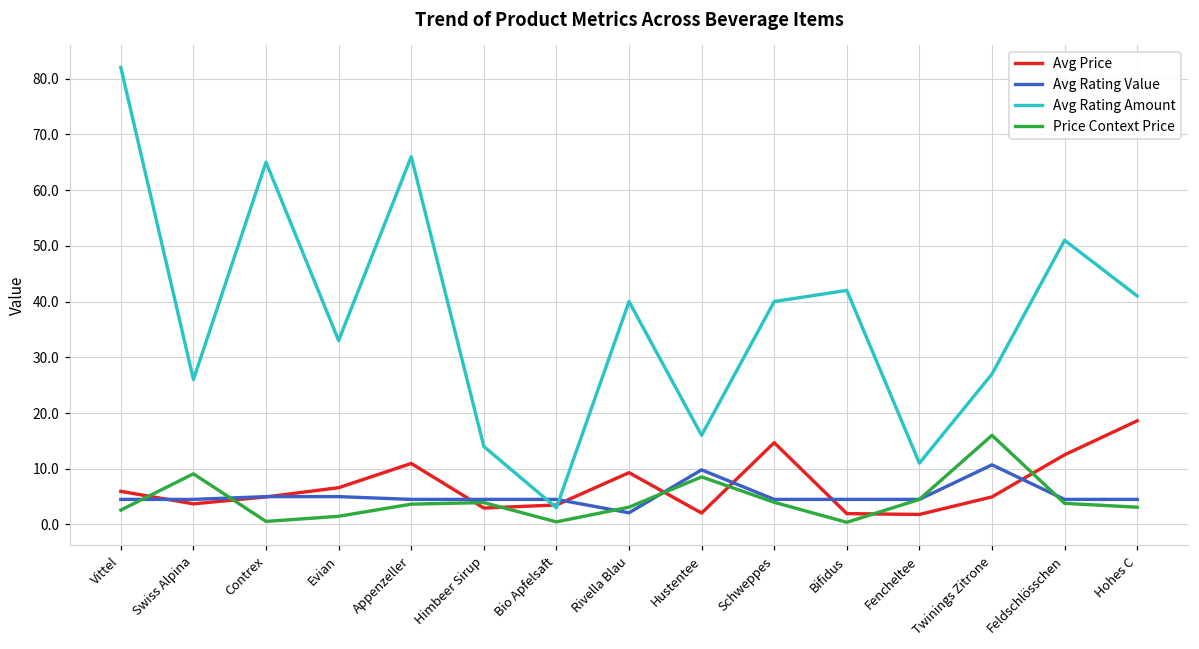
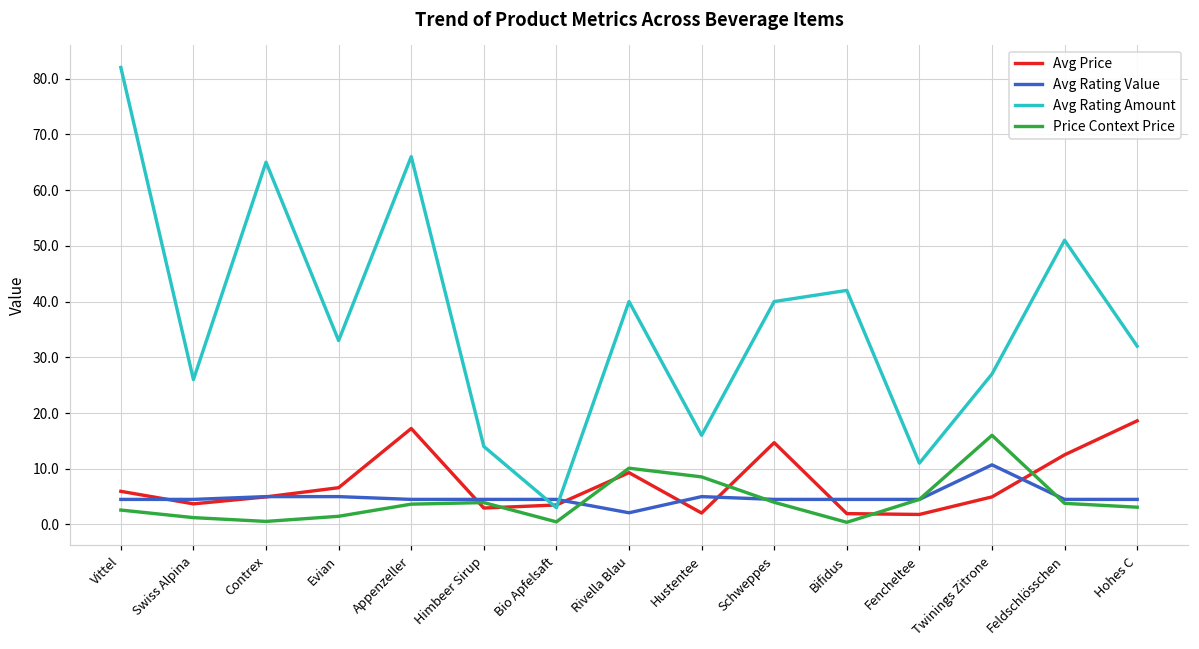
  {
    "Avg Price": {
      "Vittel": 6,
      "Swiss Alpina": 4,
      "Evian": 7,
-     "Appenzeller": 11,
+     "Appenzeller": 17,
      "Himbeer Sirup": 3,
      "Rivella Blau": 9,
      "Hustentee": 2,
      "Schweppes": 15,
      "Bifidus": 2,
      "Fencheltee": 2,
      "Twinings Zitrone": 5,
      "Feldschlösschen": 13,
      "Hohes C": 19
    },
    "Avg Rating Value": {
      "Vittel": 5,
      "Swiss Alpina": 5,
      "Evian": 5,
      "Appenzeller": 5,
      "Himbeer Sirup": 5,
      "Bio Apfelsaft": 5,
      "Rivella Blau": 2,
-     "Hustentee": 10,
+     "Hustentee": 5,
      "Schweppes": 5,
      "Bifidus": 5,
      "Twinings Zitrone": 11,
      "Feldschlösschen": 5,
      "Hohes C": 5
    },
    "Avg Rating Amount": {
      "Vittel": 82,
      "Swiss Alpina": 26,
      "Contrex": 65,
      "Evian": 33,
      "Appenzeller": 66,
      "Himbeer Sirup": 14,
      "Rivella Blau": 40,
      "Hustentee": 16,
      "Schweppes": 40,
      "Bifidus": 42,
      "Fencheltee": 11,
      "Twinings Zitrone": 27,
      "Feldschlösschen": 51,
-     "Hohes C": 41
+     "Hohes C": 32
    },
    "Price Context Price": {
      "Vittel": 3,
-     "Swiss Alpina": 9,
+     "Swiss Alpina": 1,
      "Contrex": 1,
      "Evian": 1,
      "Appenzeller": 4,
      "Himbeer Sirup": 4,
      "Bio Apfelsaft": 0,
-     "Rivella Blau": 3,
+     "Rivella Blau": 10,
      "Hustentee": 9,
      "Schweppes": 4,
      "Bifidus": 0,
      "Twinings Zitrone": 16,
      "Feldschlösschen": 4,
      "Hohes C": 3
    }
  }
